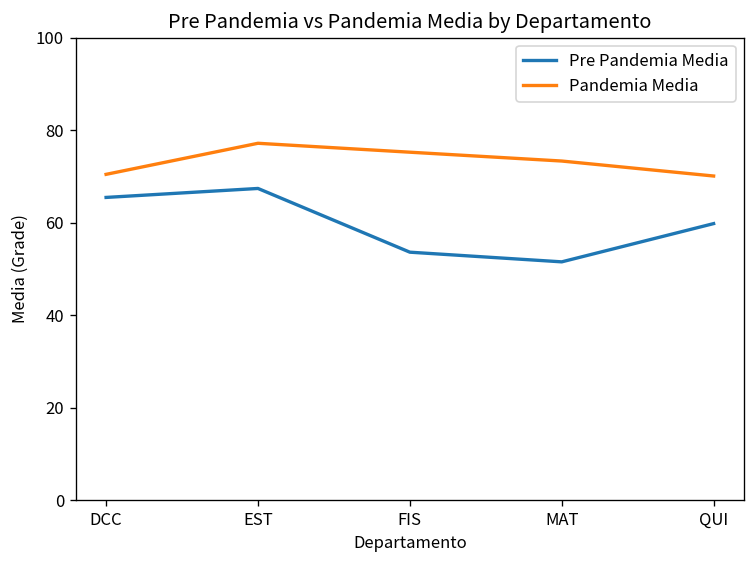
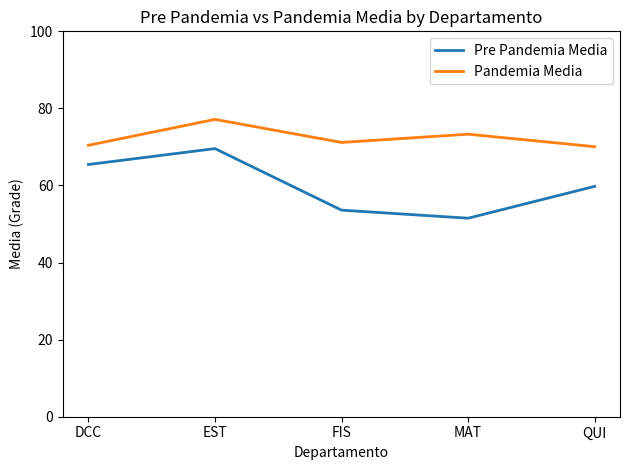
  {
    "Pre Pandemia Media": {
      "DCC": 65,
-     "EST": 67,
+     "EST": 70,
      "FIS": 54,
      "MAT": 52,
      "QUI": 60
    },
    "Pandemia Media": {
      "DCC": 70,
      "EST": 77,
-     "FIS": 75,
+     "FIS": 71,
      "MAT": 73,
      "QUI": 70
    }
  }
